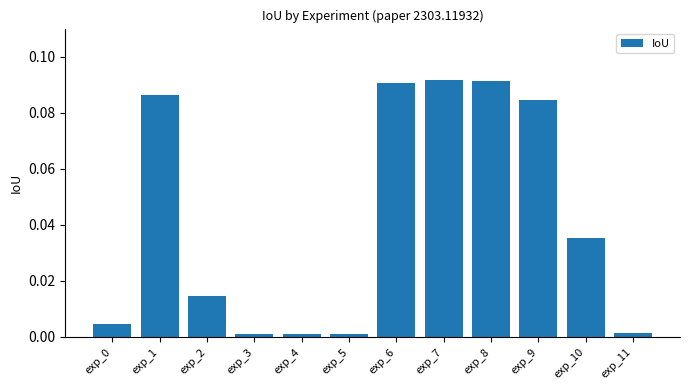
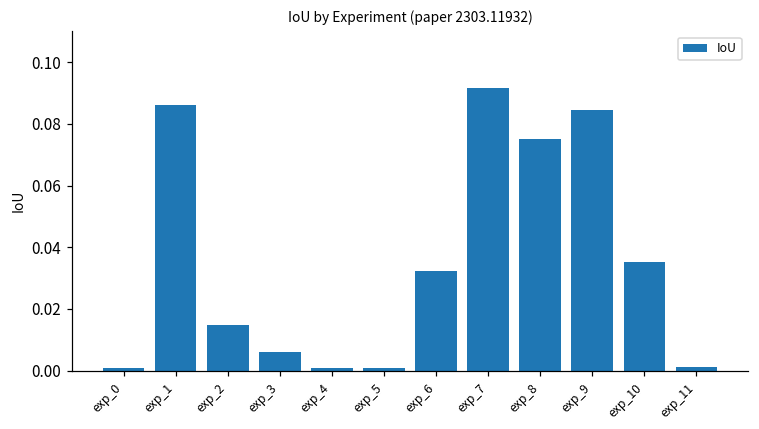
  {
-   "exp_0": 0.004,
+   "exp_0": 0.001,
    "exp_1": 0.086,
    "exp_2": 0.015,
-   "exp_3": 0.001,
+   "exp_3": 0.006,
    "exp_4": 0.001,
    "exp_5": 0.001,
-   "exp_6": 0.091,
+   "exp_6": 0.032,
    "exp_7": 0.092,
-   "exp_8": 0.091,
+   "exp_8": 0.075,
    "exp_9": 0.084,
    "exp_10": 0.035,
    "exp_11": 0.001
  }
